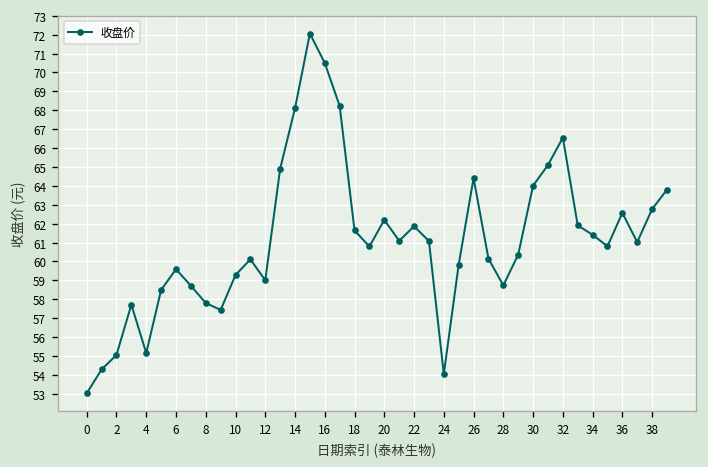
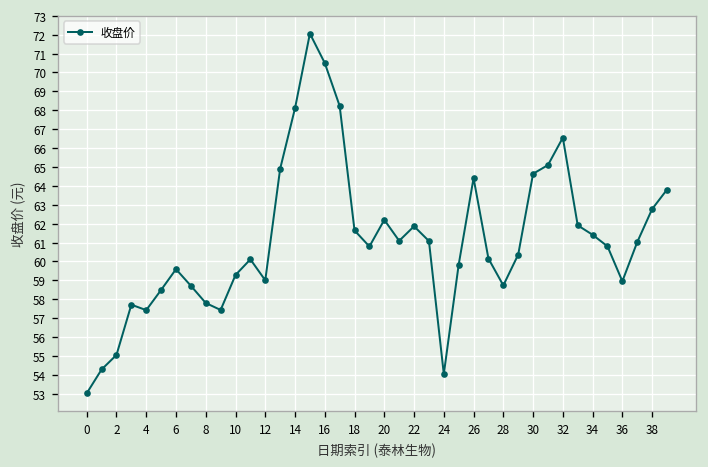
  {
    "0": 53.0,
    "2": 55.1,
-   "4": 55.2,
+   "4": 57.4,
    "6": 59.6,
    "8": 57.8,
    "10": 59.3,
    "12": 59.0,
    "14": 68.1,
    "16": 70.5,
    "18": 61.6,
    "20": 62.2,
    "22": 61.9,
    "24": 54.0,
    "26": 64.4,
    "28": 58.7,
-   "30": 64.0,
+   "30": 64.6,
    "32": 66.6,
    "34": 61.4,
-   "36": 62.6,
+   "36": 59.0,
    "38": 62.8
  }
